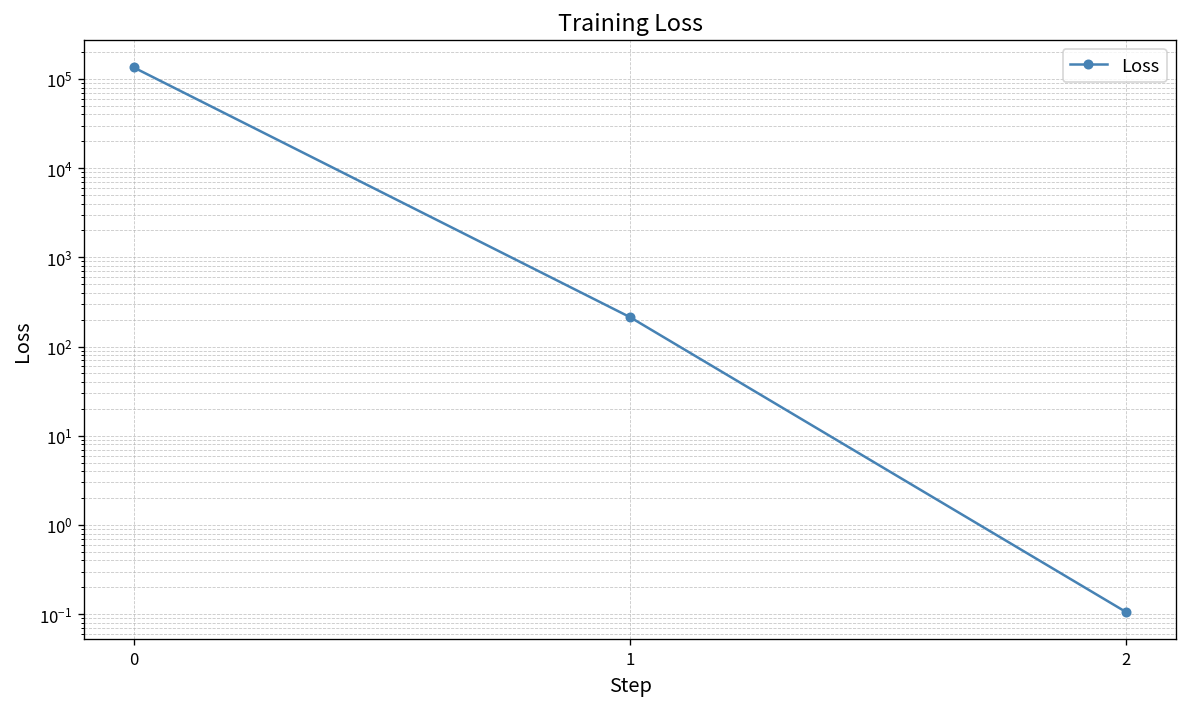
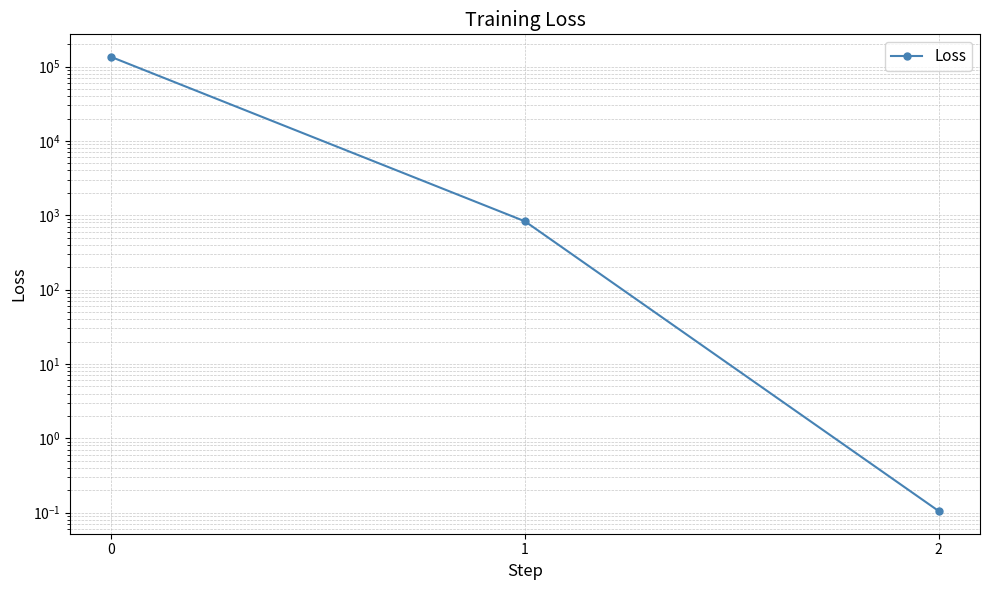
  {
    "0": 130000,
-   "1": 210,
+   "1": 800,
    "2": 0.11
  }
